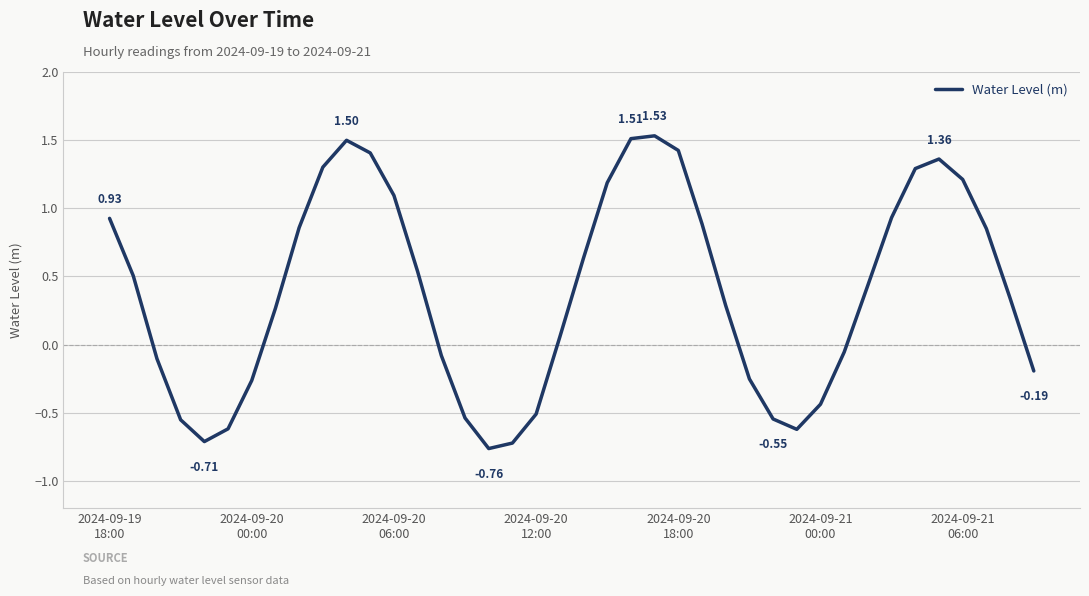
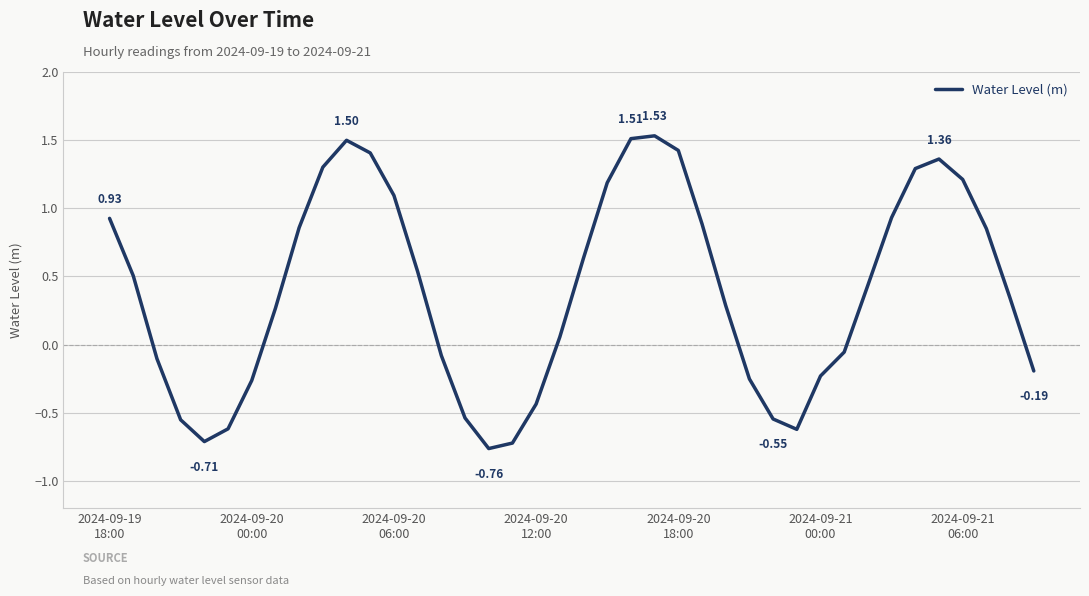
  {
    "2024-09-20 00:00": -0.26,
    "2024-09-20 06:00": 1.09,
-   "2024-09-20 12:00": -0.51,
+   "2024-09-20 12:00": -0.44,
    "2024-09-20 18:00": 1.42,
-   "2024-09-21 00:00": -0.44,
+   "2024-09-21 00:00": -0.23,
    "2024-09-21 06:00": 1.21
  }
